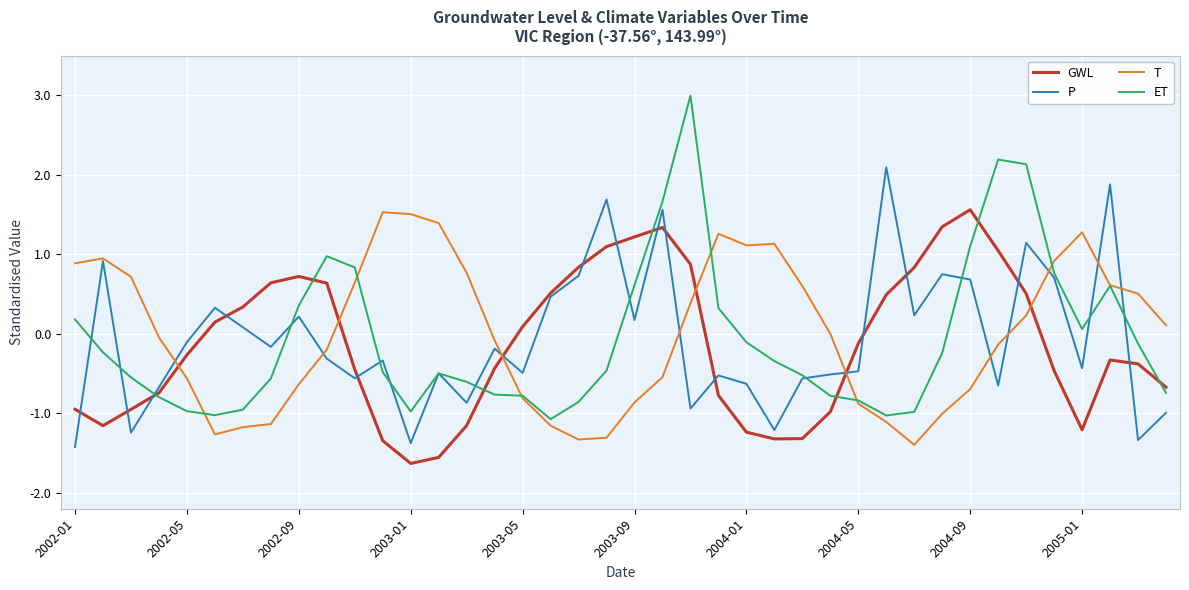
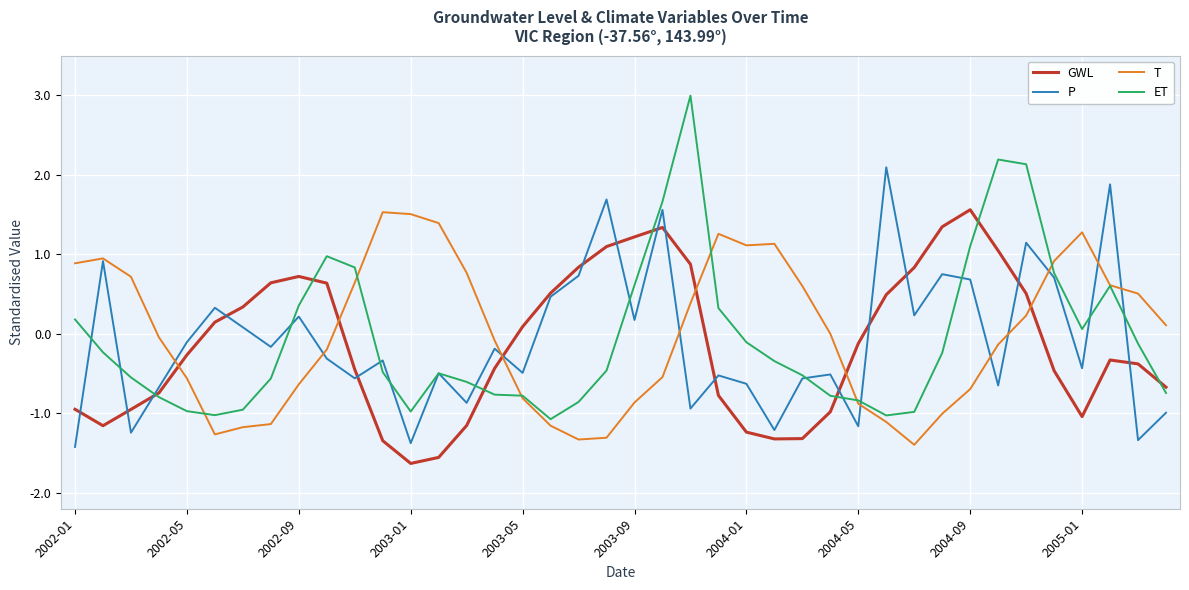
  {
    "GWL": {
      "2002-01": -0.9,
      "2002-05": -0.3,
      "2002-09": 0.7,
      "2003-01": -1.6,
      "2003-05": 0.1,
      "2003-09": 1.2,
      "2004-01": -1.2,
      "2004-05": -0.1,
      "2004-09": 1.6,
-     "2005-01": -1.2
+     "2005-01": -1.0
    },
    "P": {
      "2002-01": -1.4,
      "2002-05": -0.1,
      "2002-09": 0.2,
      "2003-01": -1.4,
      "2003-05": -0.5,
      "2003-09": 0.2,
      "2004-01": -0.6,
-     "2004-05": -0.5,
+     "2004-05": -1.2,
      "2004-09": 0.7,
      "2005-01": -0.4
    },
    "T": {
      "2002-01": 0.9,
      "2002-05": -0.6,
      "2002-09": -0.6,
      "2003-01": 1.5,
      "2003-09": -0.9,
      "2004-01": 1.1,
      "2004-05": -0.9,
      "2004-09": -0.7,
      "2005-01": 1.3
    },
    "ET": {
      "2002-01": 0.2,
      "2002-05": -1.0,
      "2002-09": 0.4,
      "2003-01": -1.0,
      "2003-09": 0.6,
      "2004-01": -0.1,
      "2004-05": -0.8,
      "2004-09": 1.1,
      "2005-01": 0.1
    }
  }
